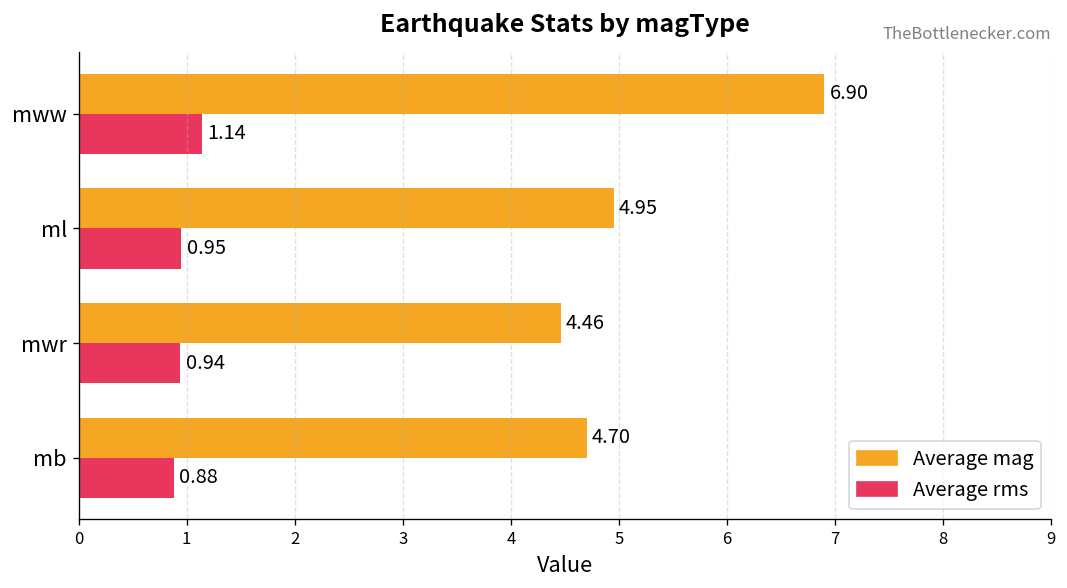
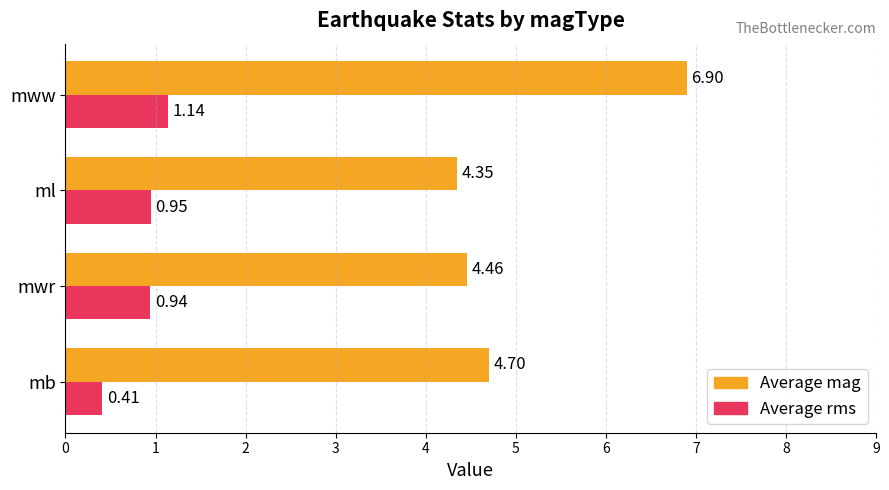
  {
    "Average mag": {
      "mww": 6.90,
-     "ml": 4.95,
+     "ml": 4.35,
      "mwr": 4.46,
      "mb": 4.70
    },
    "Average rms": {
      "mww": 1.14,
      "ml": 0.95,
      "mwr": 0.94,
-     "mb": 0.88
+     "mb": 0.41
    }
  }
